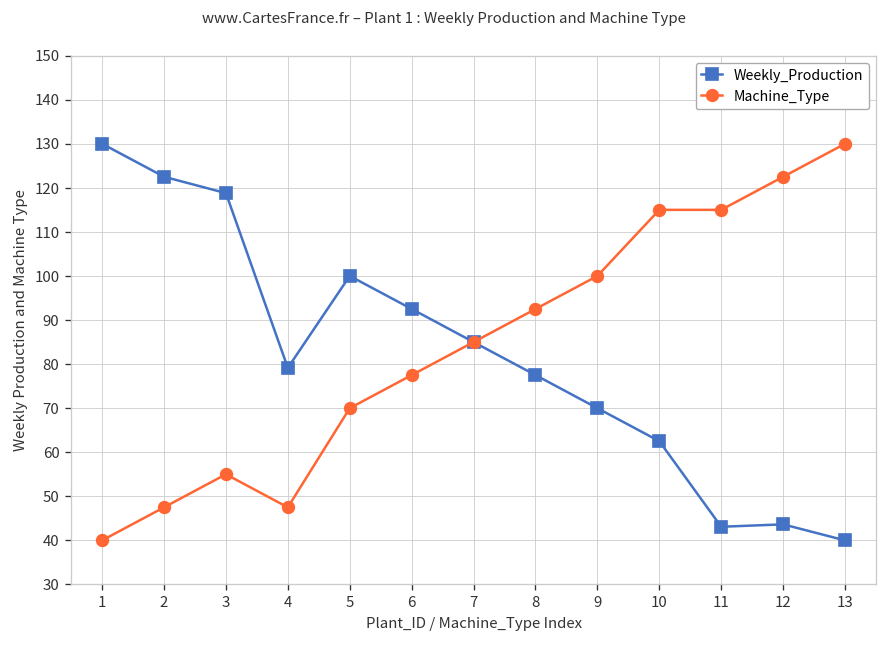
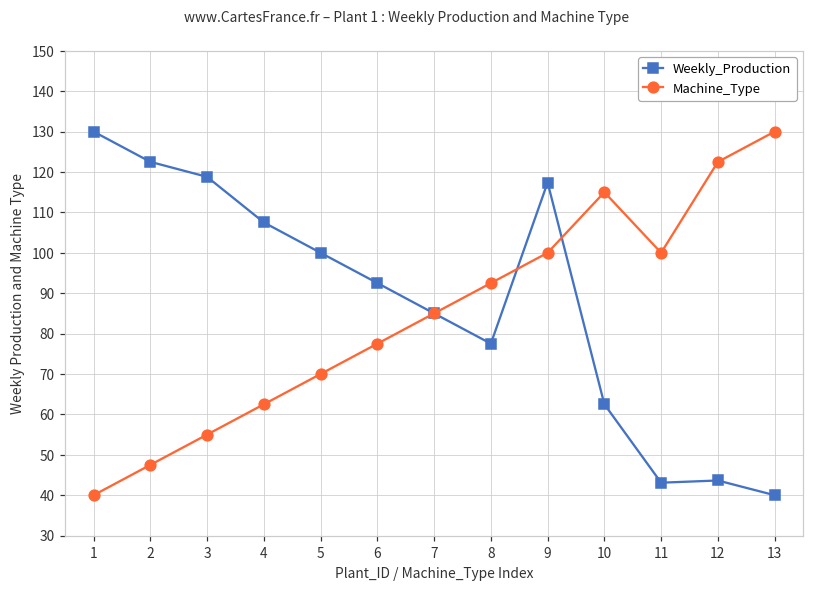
  {
    "Weekly_Production": {
      "1": 130,
      "2": 123,
      "3": 119,
-     "4": 79,
+     "4": 108,
      "5": 100,
      "6": 93,
      "8": 78,
-     "9": 70,
+     "9": 117,
      "10": 63,
      "11": 43,
      "12": 44,
      "13": 40
    },
    "Machine_Type": {
      "1": 40,
      "2": 48,
      "3": 55,
-     "4": 48,
+     "4": 63,
      "5": 70,
      "6": 78,
      "8": 93,
      "9": 100,
      "10": 115,
-     "11": 115,
+     "11": 100,
      "12": 123,
      "13": 130
    }
  }
